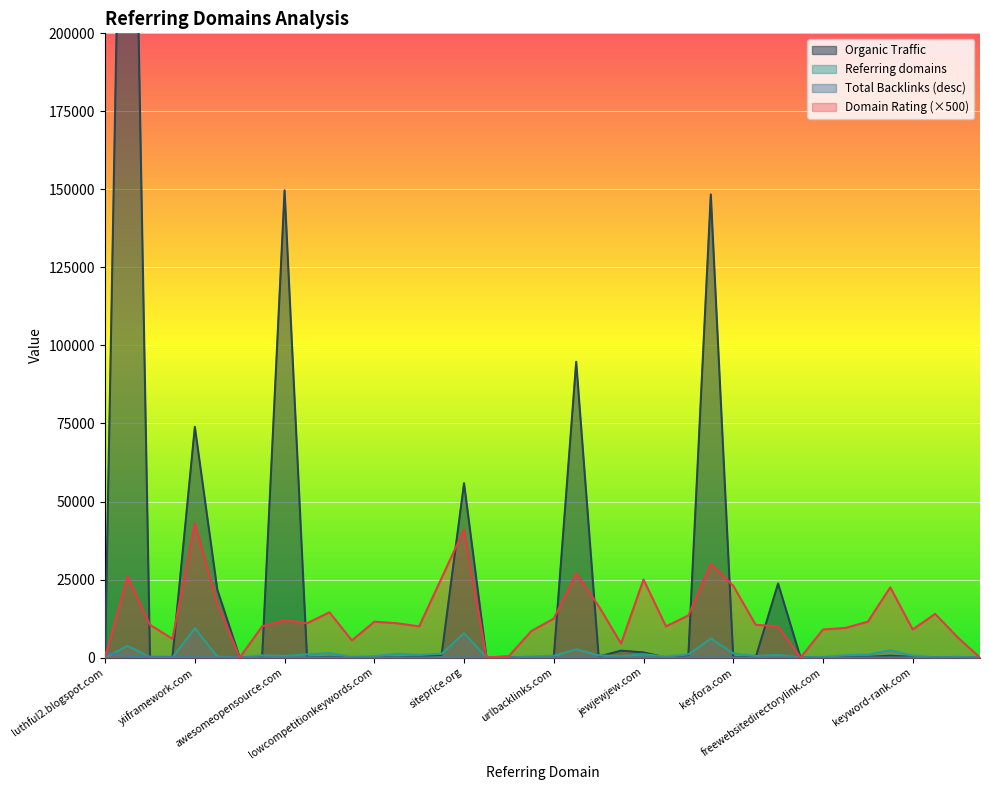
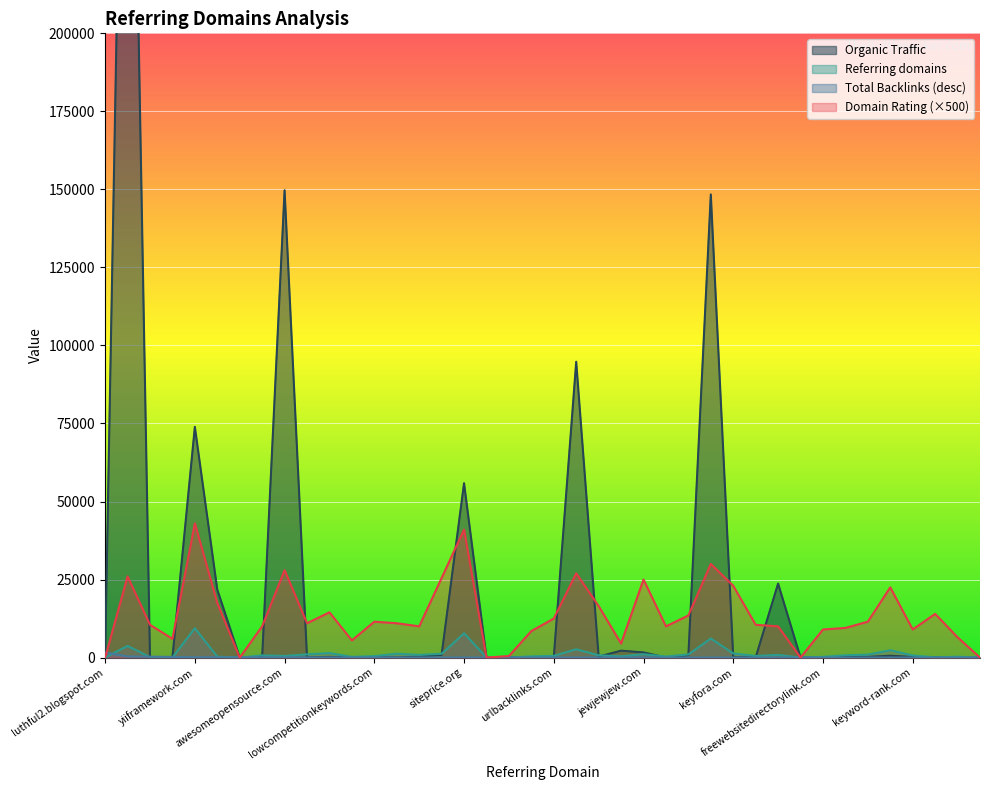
  {
    "Organic Traffic": {
      "yiiframework.com": 74000,
      "awesomeopensource.com": 150000,
      "siteprice.org": 56000
    },
    "Domain Rating (×500)": {
      "yiiframework.com": 43000,
-     "awesomeopensource.com": 12000,
+     "awesomeopensource.com": 28000,
      "lowcompetitionkeywords.com": 12000,
      "siteprice.org": 41000,
      "urlbacklinks.com": 13000,
      "jewjewjew.com": 25000,
      "keyfora.com": 23000,
      "freewebsitedirectorylink.com": 9000,
      "keyword-rank.com": 9000
    }
  }
